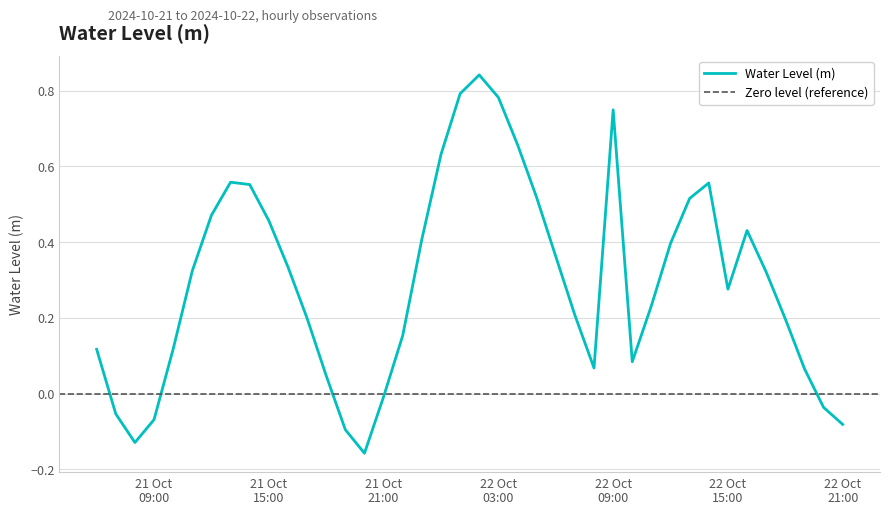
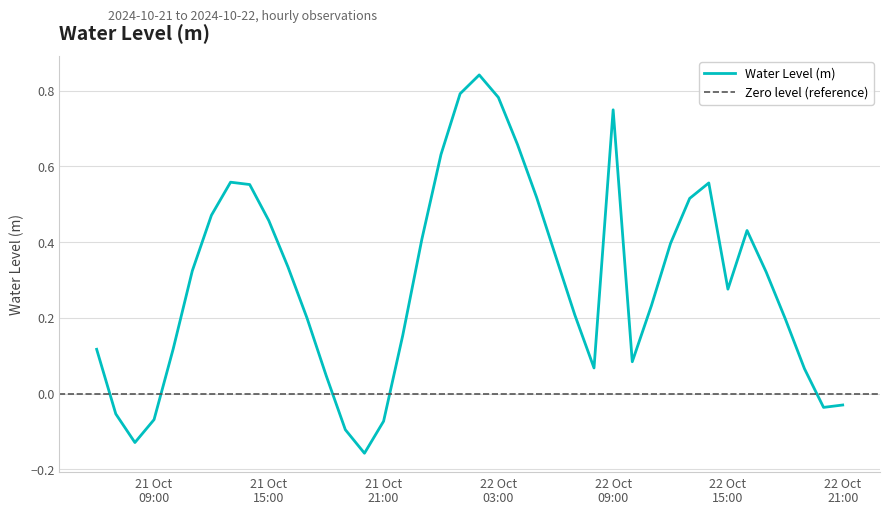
  {
    "21 Oct 09:00": -0.07,
    "21 Oct 15:00": 0.46,
-   "21 Oct 21:00": -0.01,
+   "21 Oct 21:00": -0.07,
    "22 Oct 03:00": 0.78,
    "22 Oct 09:00": 0.75,
    "22 Oct 15:00": 0.28,
-   "22 Oct 21:00": -0.08
+   "22 Oct 21:00": -0.03
  }
